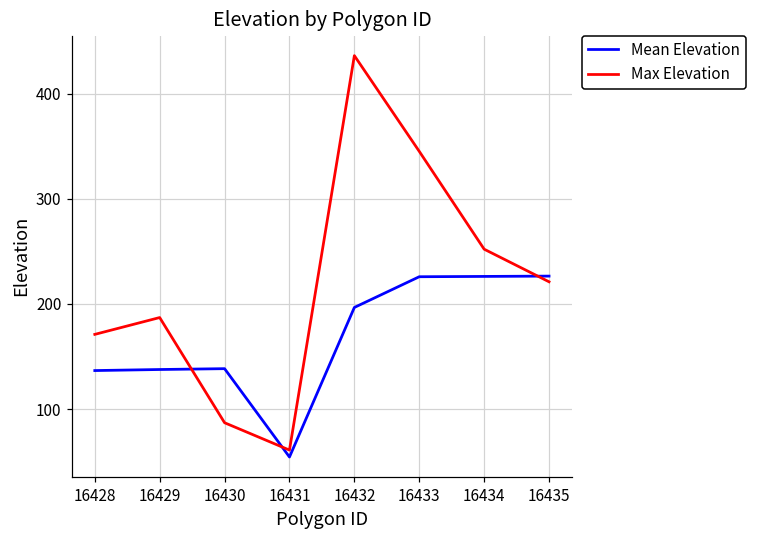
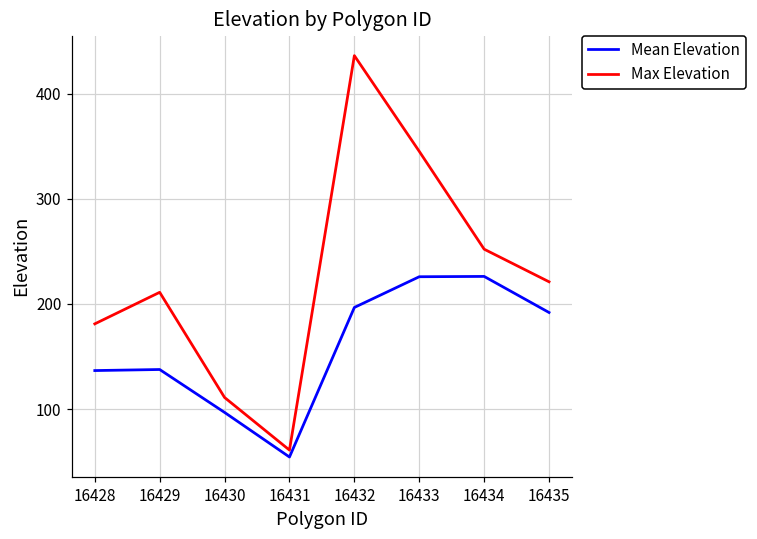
  {
    "Mean Elevation": {
      "16428": 140,
      "16429": 140,
-     "16430": 140,
+     "16430": 100,
      "16431": 50,
      "16432": 200,
      "16433": 230,
      "16434": 230,
-     "16435": 230
+     "16435": 190
    },
    "Max Elevation": {
-     "16428": 170,
-     "16429": 190,
-     "16430": 90,
+     "16428": 180,
+     "16429": 210,
+     "16430": 110,
      "16431": 60,
      "16432": 440,
      "16433": 350,
      "16434": 250,
      "16435": 220
    }
  }
